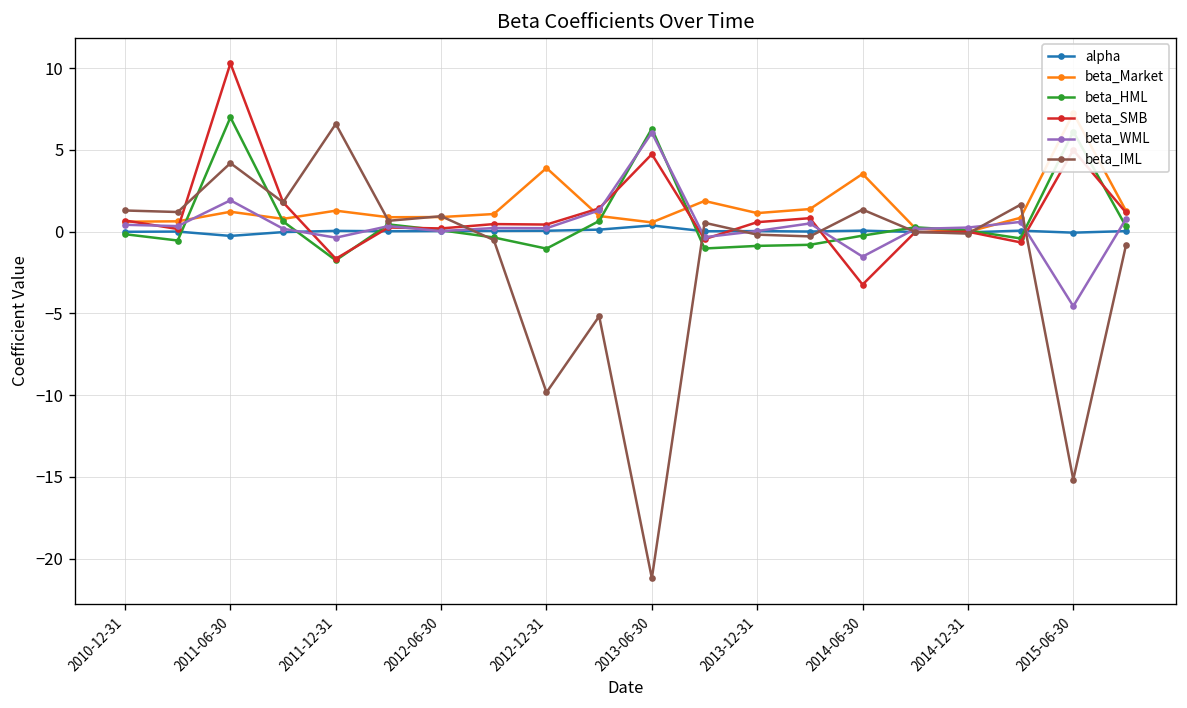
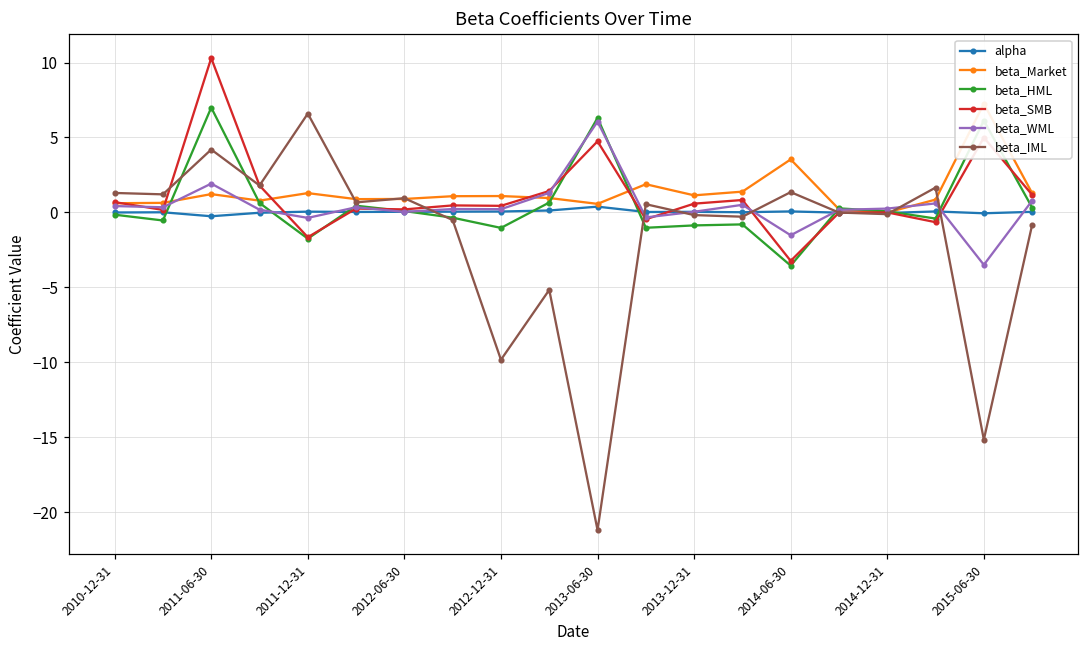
  {
    "alpha": {
      "2011-06-30": -0.3,
      "2011-12-31": 0.0,
      "2013-06-30": 0.4,
      "2014-06-30": 0.1,
      "2015-06-30": -0.1
    },
    "beta_Market": {
      "2011-06-30": 1.2,
      "2011-12-31": 1.3,
-     "2012-12-31": 3.9,
+     "2012-12-31": 1.1,
      "2013-06-30": 0.6,
      "2013-12-31": 1.1,
      "2014-06-30": 3.5
    },
    "beta_HML": {
      "2011-06-30": 7.0,
      "2012-12-31": -1.0,
      "2013-06-30": 6.3,
      "2013-12-31": -0.9,
-     "2014-06-30": -0.2
+     "2014-06-30": -3.6
    },
    "beta_SMB": {
      "2011-06-30": 10.3,
      "2012-12-31": 0.4,
      "2013-06-30": 4.7,
      "2013-12-31": 0.6,
      "2014-06-30": -3.2
    },
    "beta_WML": {
      "2010-12-31": 0.4,
      "2011-06-30": 1.9,
      "2011-12-31": -0.4,
      "2013-06-30": 6.1,
      "2014-06-30": -1.5,
-     "2015-06-30": -4.6
+     "2015-06-30": -3.5
    },
    "beta_IML": {
      "2010-12-31": 1.3,
      "2011-06-30": 4.2,
      "2011-12-31": 6.6,
      "2012-12-31": -9.8,
      "2013-06-30": -21.2,
      "2013-12-31": -0.2,
      "2014-06-30": 1.4,
      "2015-06-30": -15.2
    }
  }
